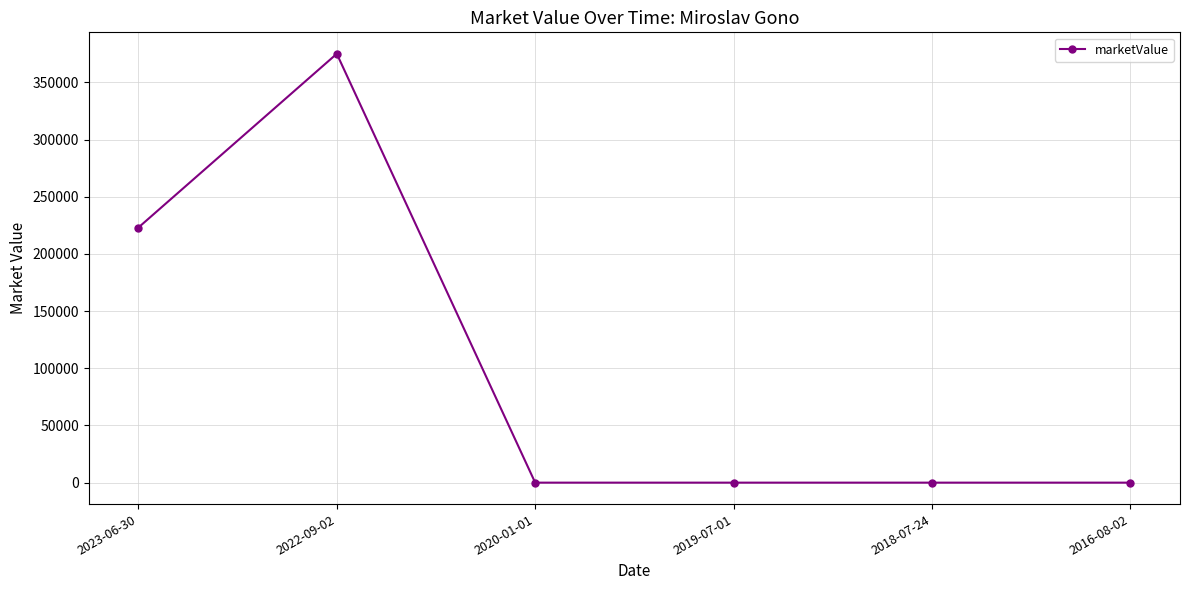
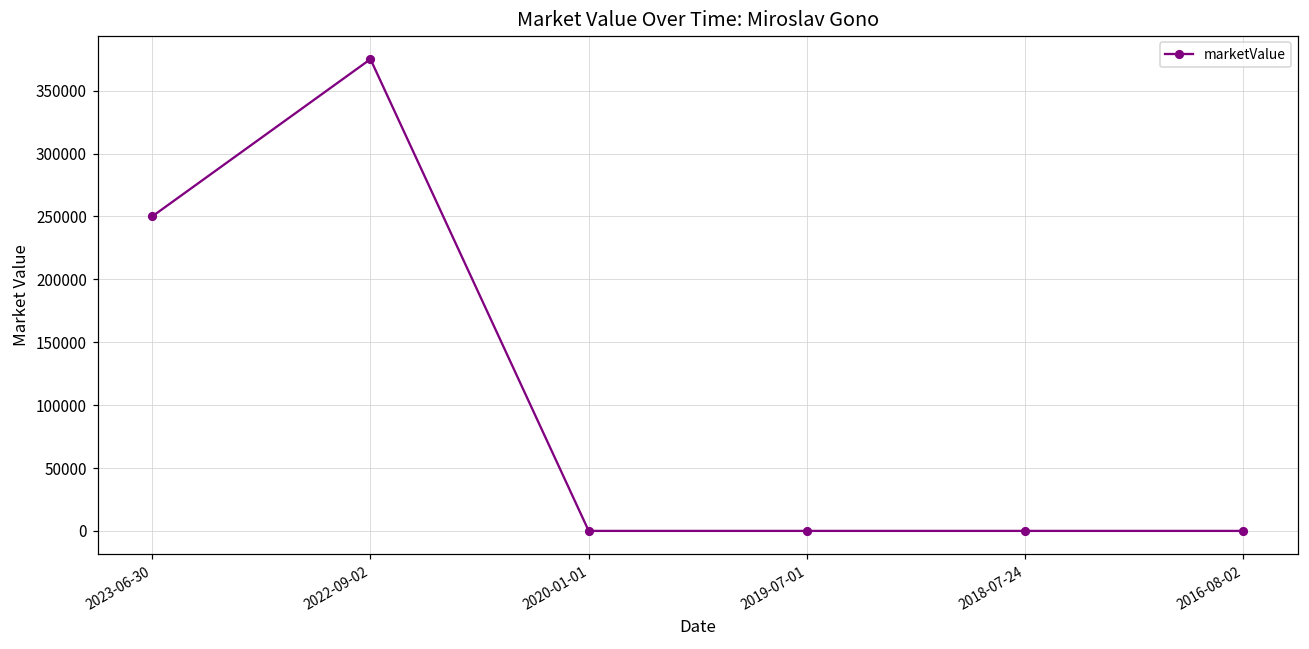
  {
-   "2023-06-30": 223000,
+   "2023-06-30": 250000,
    "2022-09-02": 375000,
    "2020-01-01": 0,
    "2019-07-01": 0,
    "2018-07-24": 0,
    "2016-08-02": 0
  }
